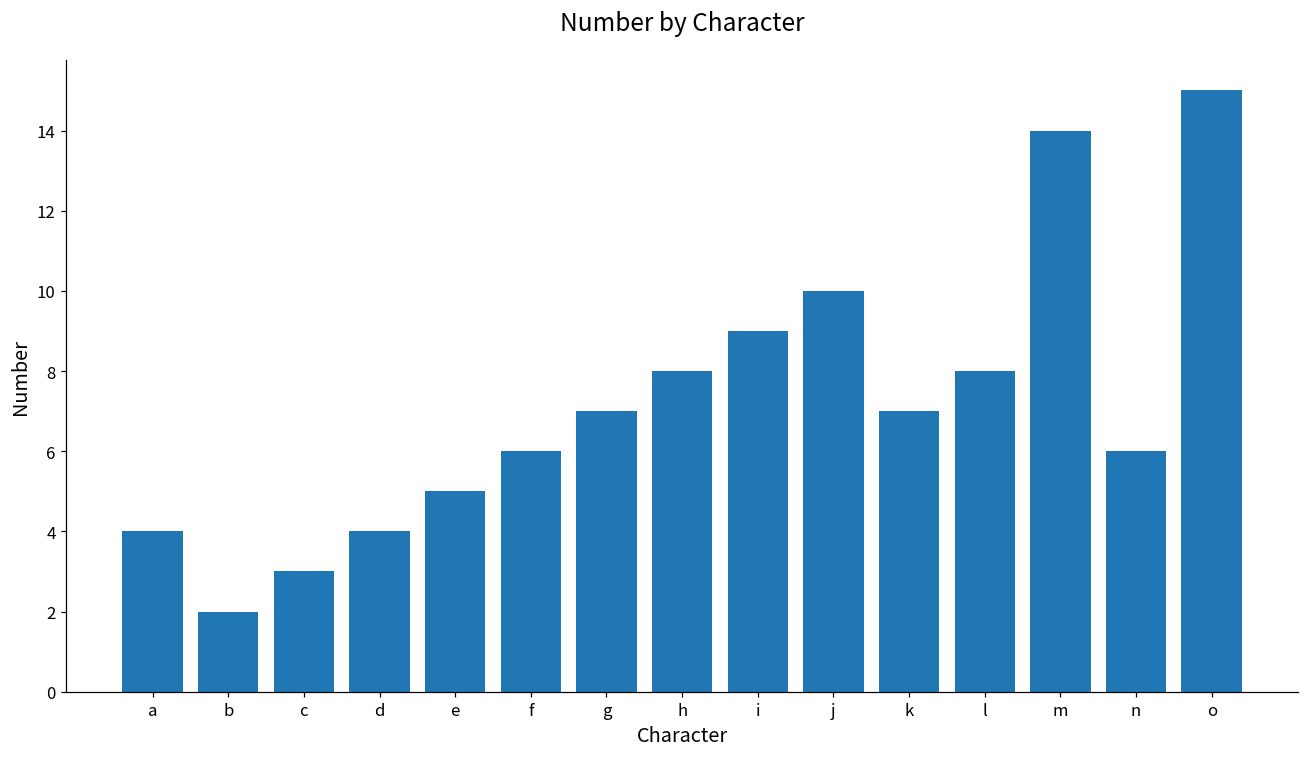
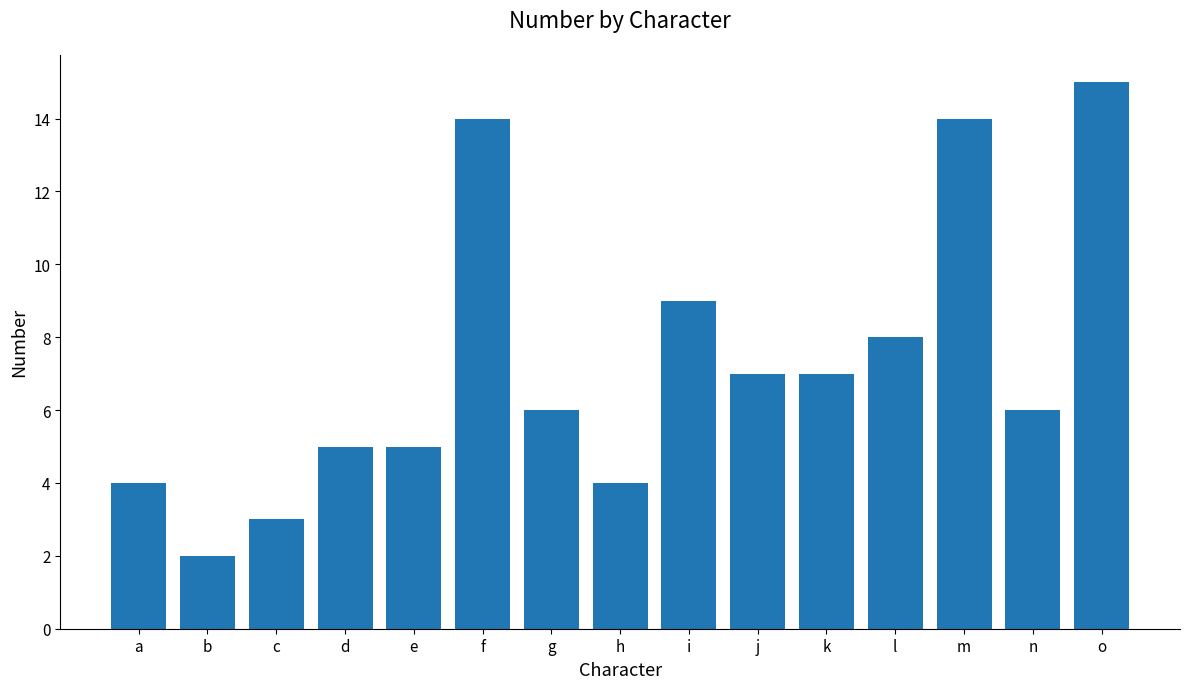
  {
    "a": 4,
    "b": 2,
    "c": 3,
-   "d": 4,
+   "d": 5,
    "e": 5,
-   "f": 6,
-   "g": 7,
-   "h": 8,
+   "f": 14,
+   "g": 6,
+   "h": 4,
    "i": 9,
-   "j": 10,
+   "j": 7,
    "k": 7,
    "l": 8,
    "m": 14,
    "n": 6,
    "o": 15
  }
